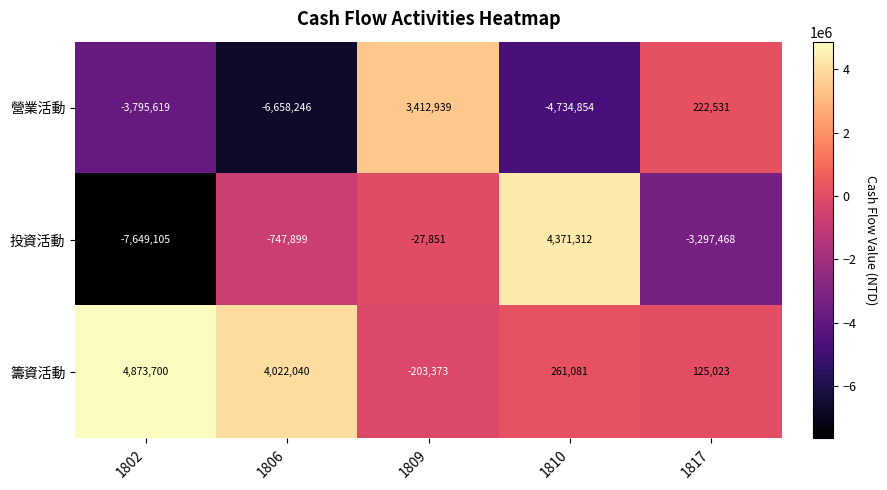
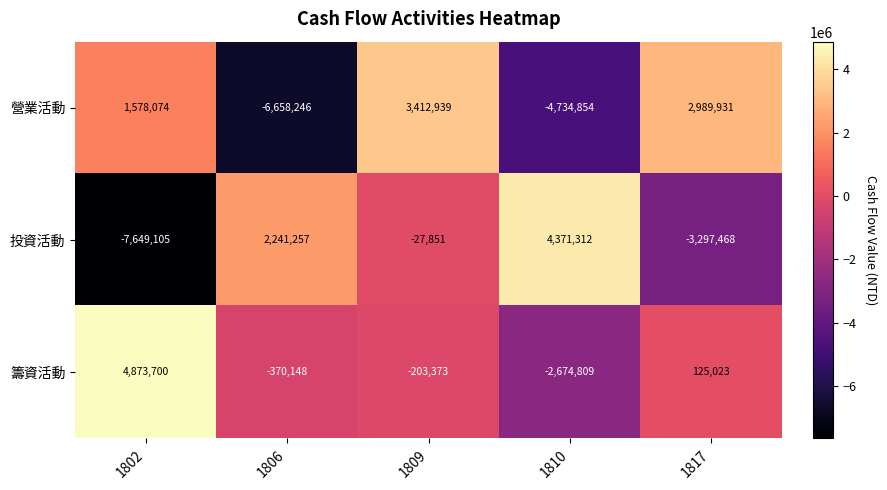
  {
    "營業活動": {
-     "1802": "-3,795,619",
+     "1802": "1,578,074",
      "1806": "-6,658,246",
      "1809": "3,412,939",
      "1810": "-4,734,854",
-     "1817": "222,531"
+     "1817": "2,989,931"
    },
    "投資活動": {
      "1802": "-7,649,105",
-     "1806": "-747,899",
+     "1806": "2,241,257",
      "1809": "-27,851",
      "1810": "4,371,312",
      "1817": "-3,297,468"
    },
    "籌資活動": {
      "1802": "4,873,700",
-     "1806": "4,022,040",
+     "1806": "-370,148",
      "1809": "-203,373",
-     "1810": "261,081",
+     "1810": "-2,674,809",
      "1817": "125,023"
    }
  }
